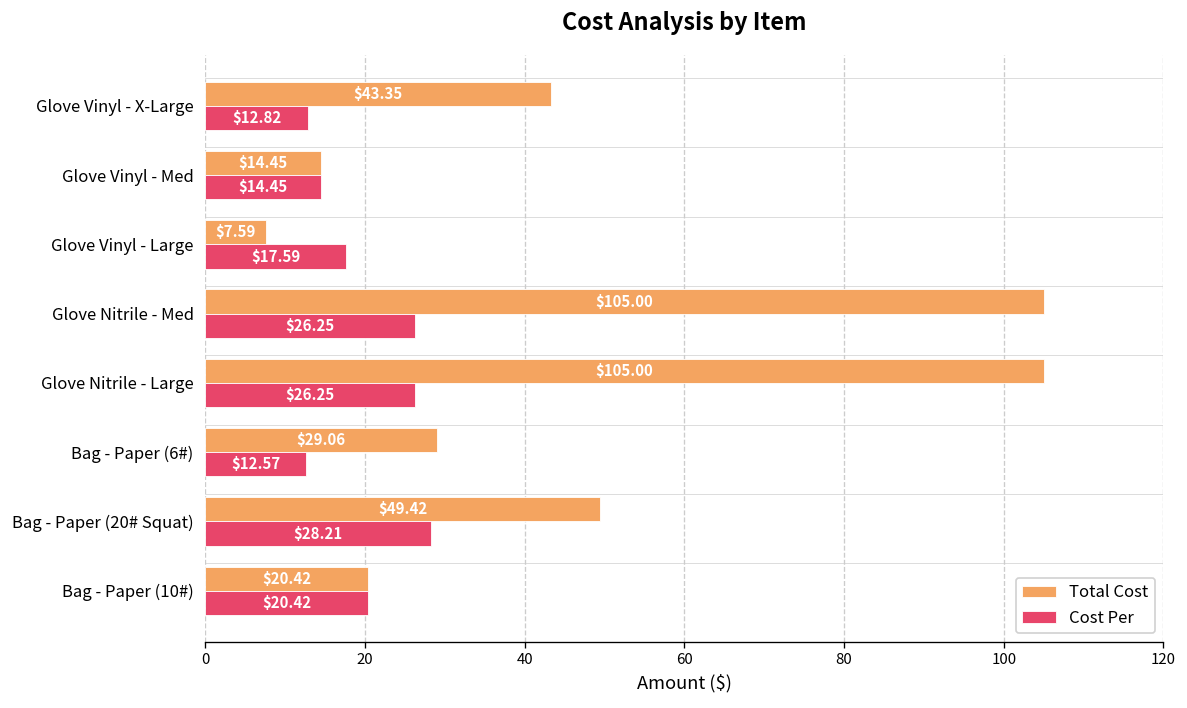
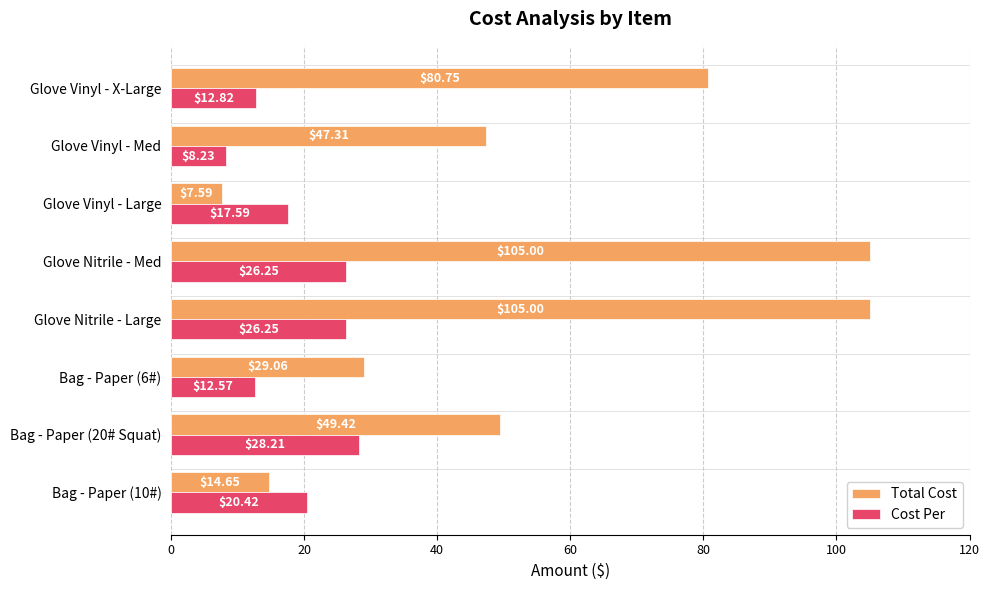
  {
    "Total Cost": {
-     "Glove Vinyl - X-Large": "$43.35",
-     "Glove Vinyl - Med": "$14.45",
+     "Glove Vinyl - X-Large": "$80.75",
+     "Glove Vinyl - Med": "$47.31",
      "Glove Vinyl - Large": "$7.59",
      "Glove Nitrile - Med": "$105.00",
      "Glove Nitrile - Large": "$105.00",
      "Bag - Paper (6#)": "$29.06",
      "Bag - Paper (20# Squat)": "$49.42",
-     "Bag - Paper (10#)": "$20.42"
+     "Bag - Paper (10#)": "$14.65"
    },
    "Cost Per": {
      "Glove Vinyl - X-Large": "$12.82",
-     "Glove Vinyl - Med": "$14.45",
+     "Glove Vinyl - Med": "$8.23",
      "Glove Vinyl - Large": "$17.59",
      "Glove Nitrile - Med": "$26.25",
      "Glove Nitrile - Large": "$26.25",
      "Bag - Paper (6#)": "$12.57",
      "Bag - Paper (20# Squat)": "$28.21",
      "Bag - Paper (10#)": "$20.42"
    }
  }
